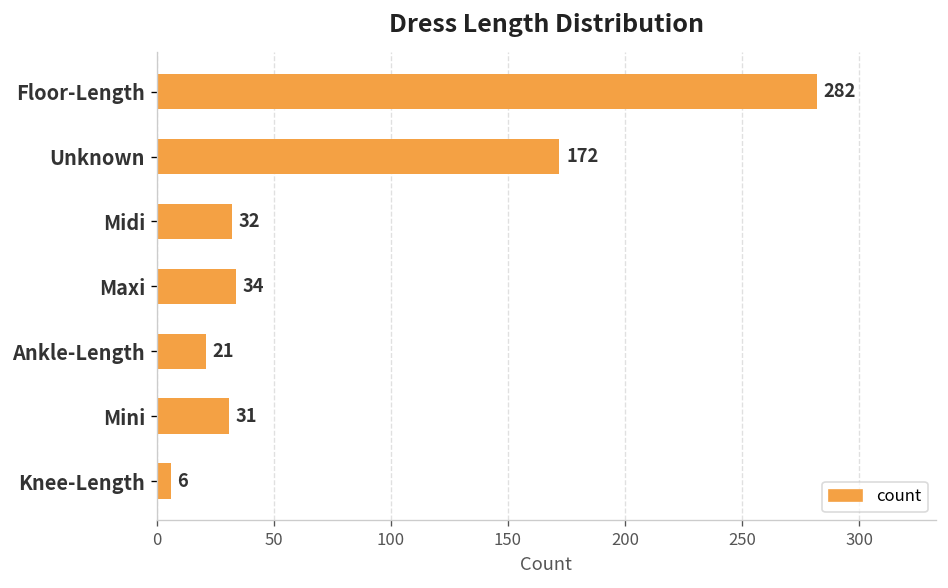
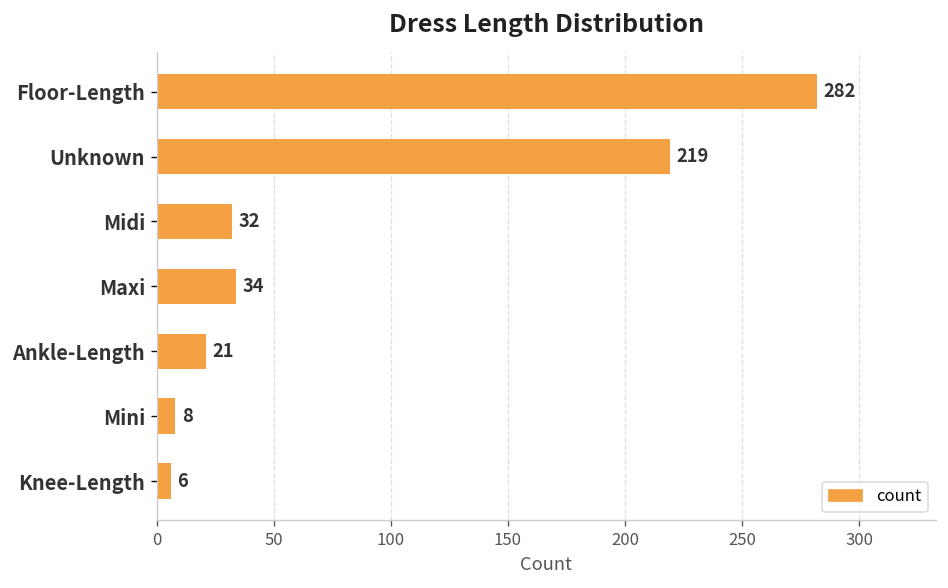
  {
    "Floor-Length": 282,
-   "Unknown": 172,
+   "Unknown": 219,
    "Midi": 32,
    "Maxi": 34,
    "Ankle-Length": 21,
-   "Mini": 31,
+   "Mini": 8,
    "Knee-Length": 6
  }
